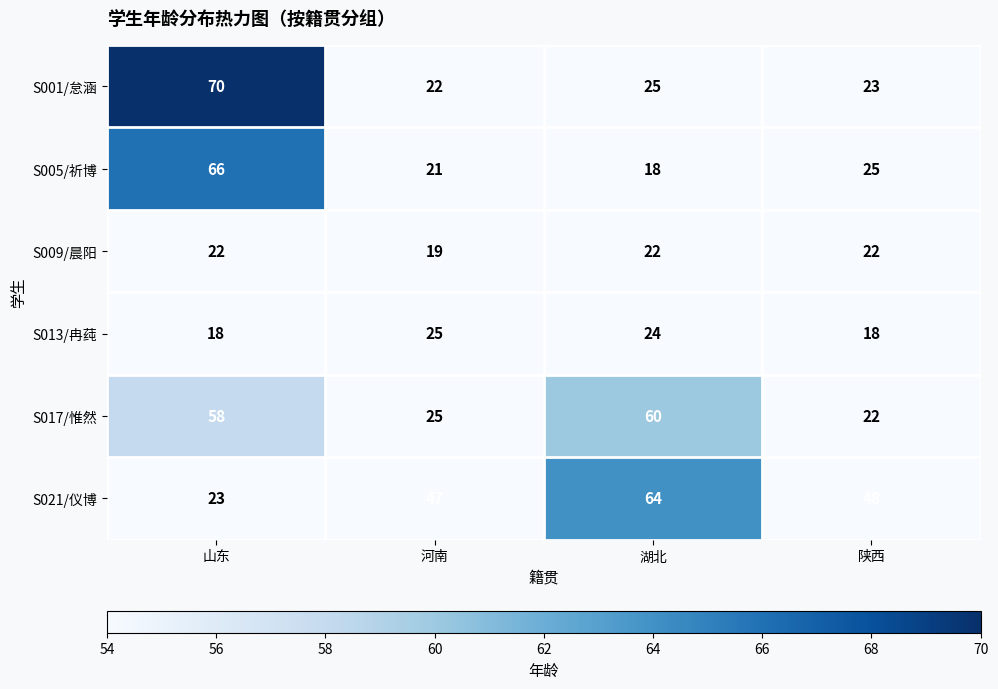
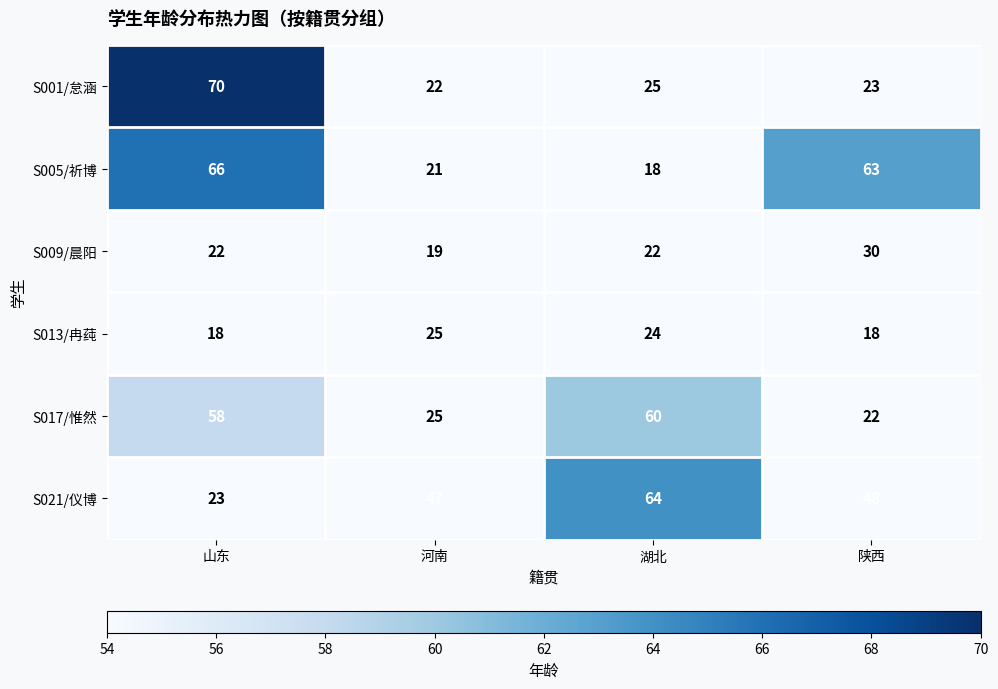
  {
    "S001/怠涵": {
      "山东": 70,
      "河南": 22,
      "湖北": 25,
      "陕西": 23
    },
    "S005/祈博": {
      "山东": 66,
      "河南": 21,
      "湖北": 18,
-     "陕西": 25
+     "陕西": 63
    },
    "S009/晨阳": {
      "山东": 22,
      "河南": 19,
      "湖北": 22,
-     "陕西": 22
+     "陕西": 30
    },
    "S013/冉莼": {
      "山东": 18,
      "河南": 25,
      "湖北": 24,
      "陕西": 18
    },
    "S017/惟然": {
      "山东": 58,
      "河南": 25,
      "湖北": 60,
      "陕西": 22
    },
    "S021/仪博": {
      "山东": 23,
      "湖北": 64
    }
  }
